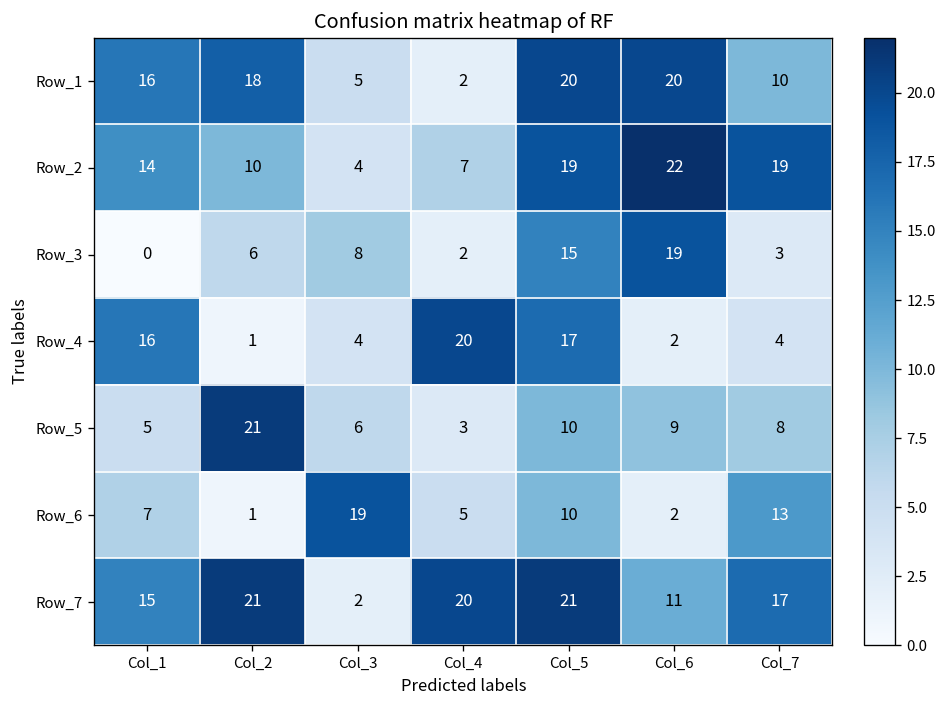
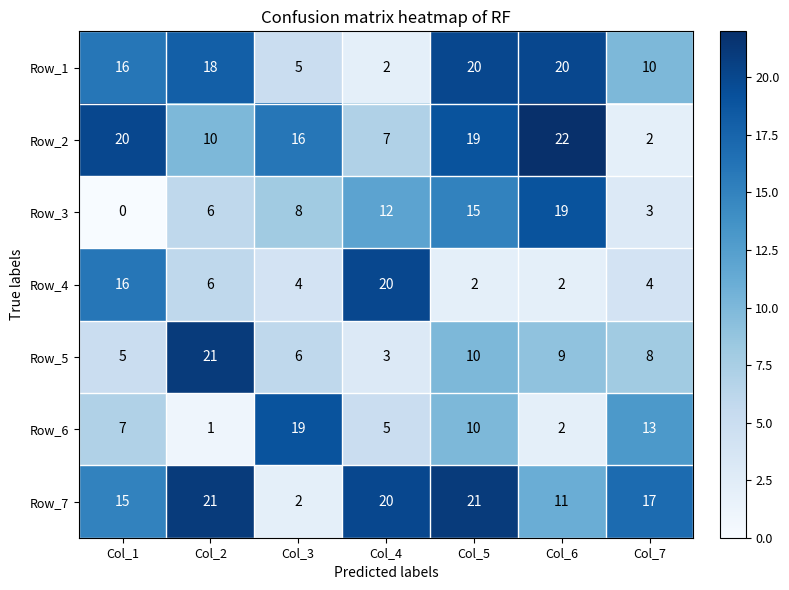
  {
    "Row_1": {
      "Col_1": 16,
      "Col_2": 18,
      "Col_3": 5,
      "Col_4": 2,
      "Col_5": 20,
      "Col_6": 20,
      "Col_7": 10
    },
    "Row_2": {
-     "Col_1": 14,
+     "Col_1": 20,
      "Col_2": 10,
-     "Col_3": 4,
+     "Col_3": 16,
      "Col_4": 7,
      "Col_5": 19,
      "Col_6": 22,
-     "Col_7": 19
+     "Col_7": 2
    },
    "Row_3": {
      "Col_1": 0,
      "Col_2": 6,
      "Col_3": 8,
-     "Col_4": 2,
+     "Col_4": 12,
      "Col_5": 15,
      "Col_6": 19,
      "Col_7": 3
    },
    "Row_4": {
      "Col_1": 16,
-     "Col_2": 1,
+     "Col_2": 6,
      "Col_3": 4,
      "Col_4": 20,
-     "Col_5": 17,
+     "Col_5": 2,
      "Col_6": 2,
      "Col_7": 4
    },
    "Row_5": {
      "Col_1": 5,
      "Col_2": 21,
      "Col_3": 6,
      "Col_4": 3,
      "Col_5": 10,
      "Col_6": 9,
      "Col_7": 8
    },
    "Row_6": {
      "Col_1": 7,
      "Col_2": 1,
      "Col_3": 19,
      "Col_4": 5,
      "Col_5": 10,
      "Col_6": 2,
      "Col_7": 13
    },
    "Row_7": {
      "Col_1": 15,
      "Col_2": 21,
      "Col_3": 2,
      "Col_4": 20,
      "Col_5": 21,
      "Col_6": 11,
      "Col_7": 17
    }
  }
